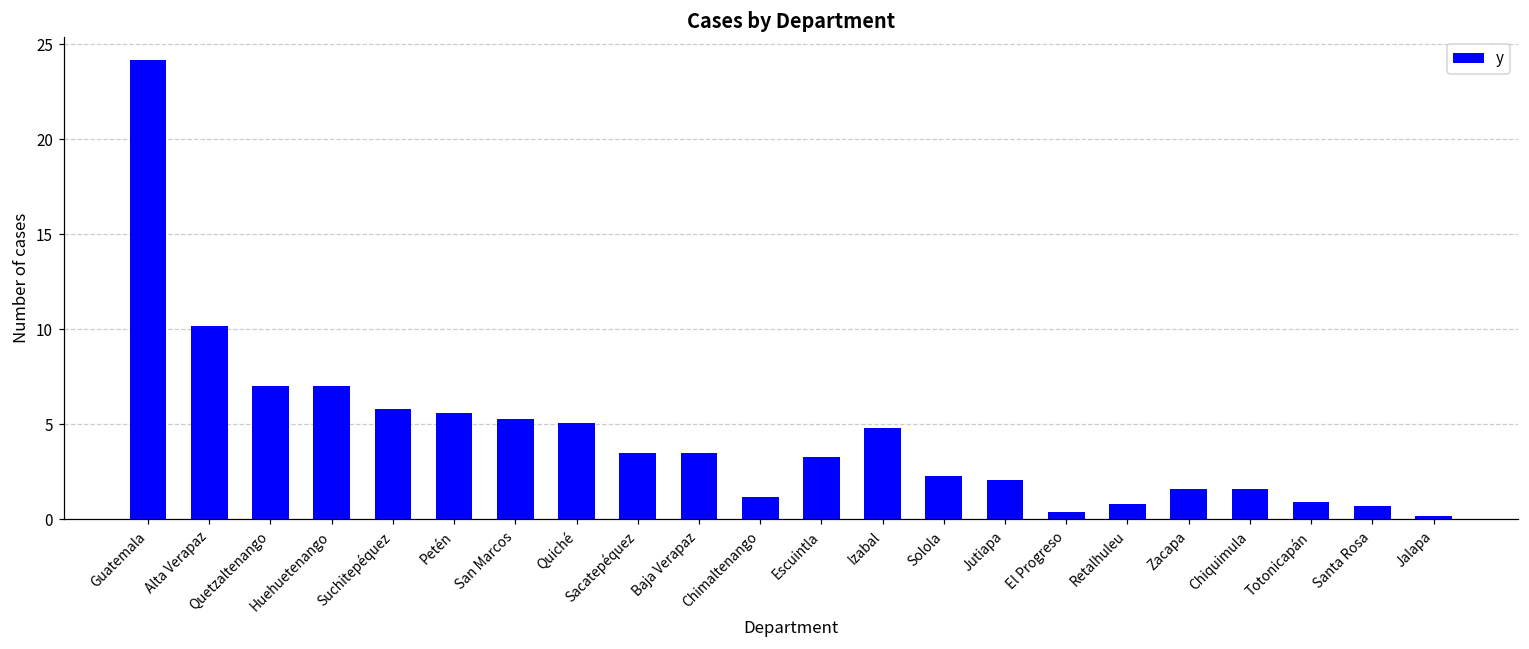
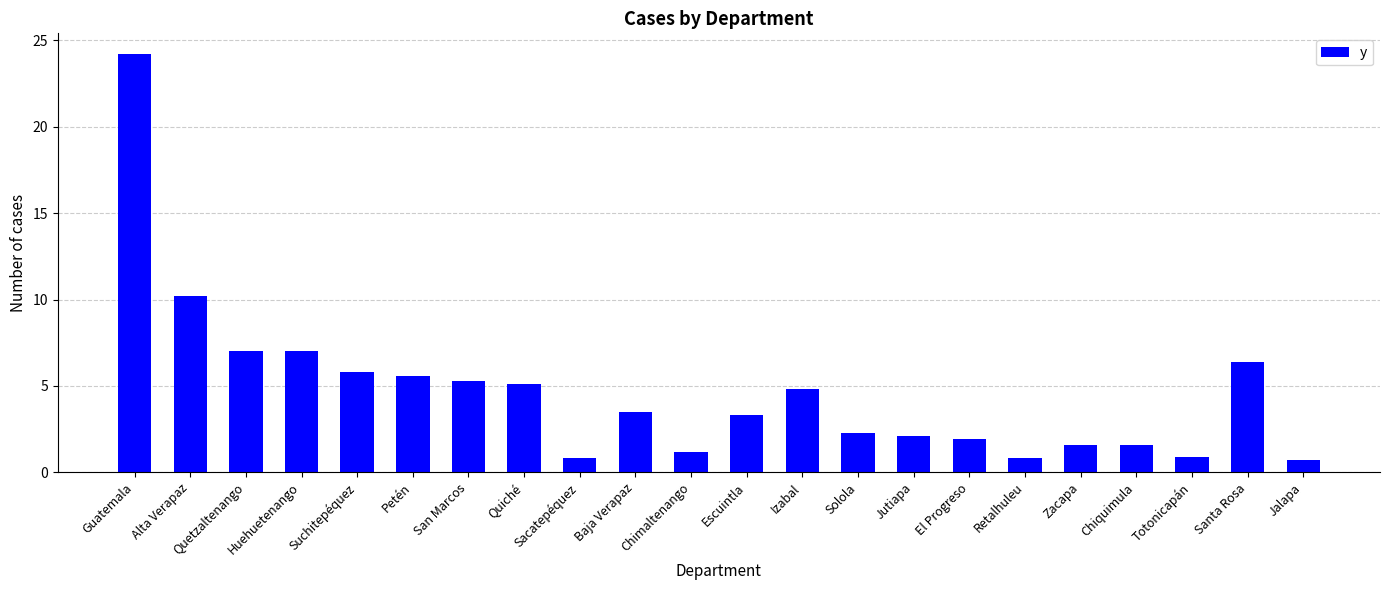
  {
    "Guatemala": 24.2,
    "Alta Verapaz": 10.2,
    "Quetzaltenango": 7.0,
    "Huehuetenango": 7.0,
    "Suchitepéquez": 5.8,
    "Petén": 5.6,
    "San Marcos": 5.3,
    "Quiché": 5.1,
-   "Sacatepéquez": 3.5,
+   "Sacatepéquez": 0.8,
    "Baja Verapaz": 3.5,
    "Chimaltenango": 1.2,
    "Escuintla": 3.3,
    "Izabal": 4.8,
    "Solola": 2.3,
    "Jutiapa": 2.1,
-   "El Progreso": 0.4,
+   "El Progreso": 1.9,
    "Retalhuleu": 0.8,
    "Zacapa": 1.6,
    "Chiquimula": 1.6,
    "Totonicapán": 0.9,
-   "Santa Rosa": 0.7,
-   "Jalapa": 0.2
+   "Santa Rosa": 6.4,
+   "Jalapa": 0.7
  }
